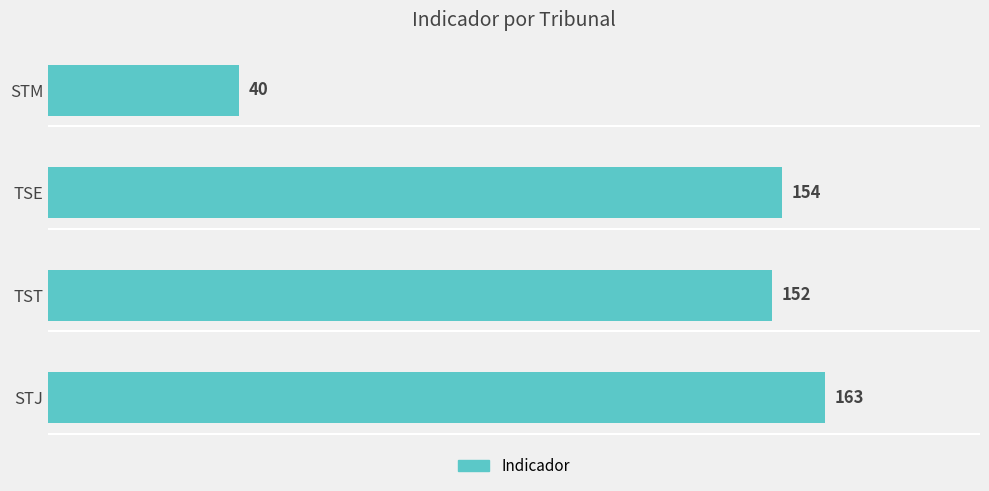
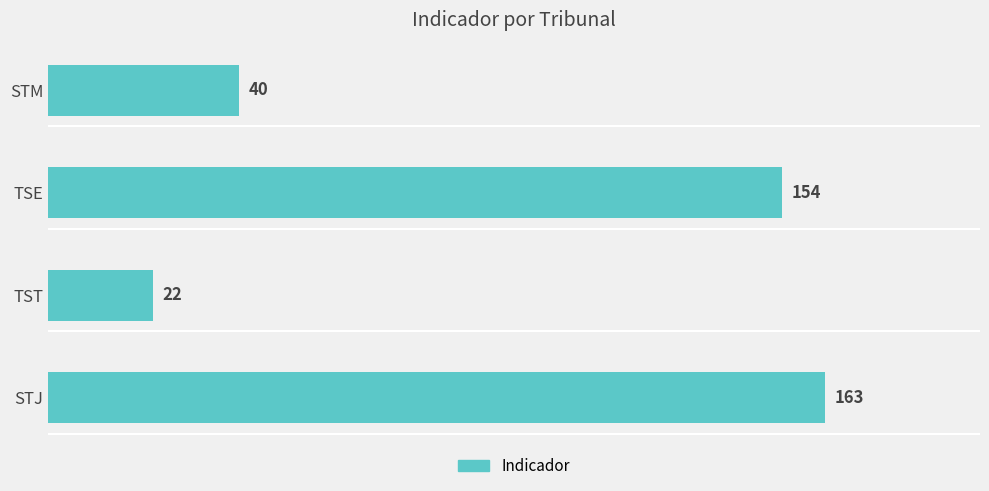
  {
    "STM": 40,
    "TSE": 154,
-   "TST": 152,
+   "TST": 22,
    "STJ": 163
  }
